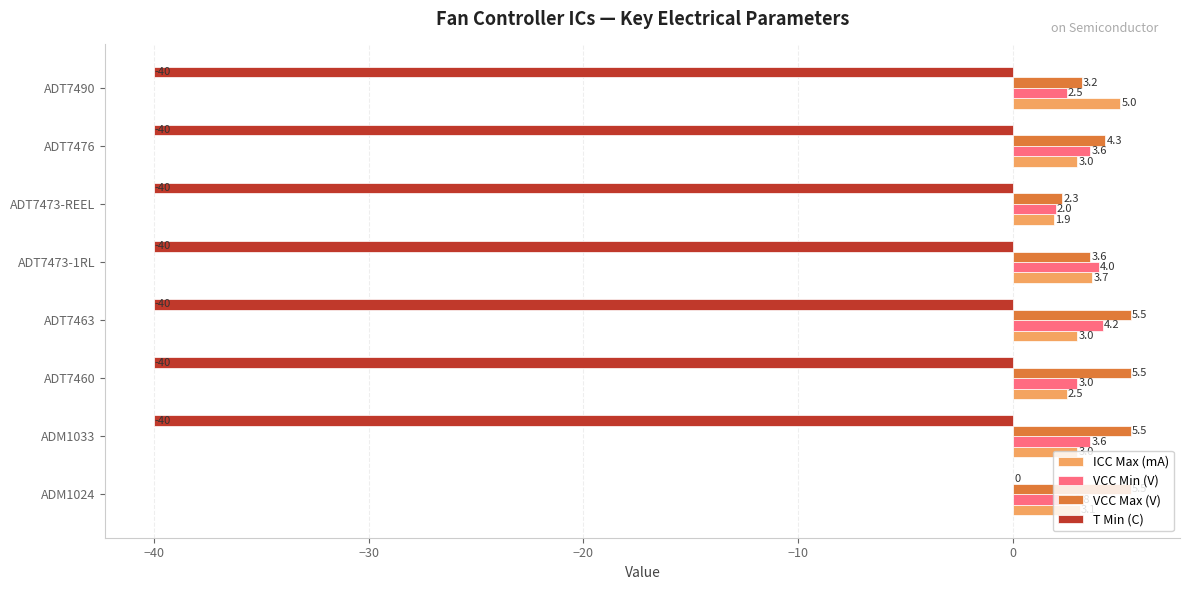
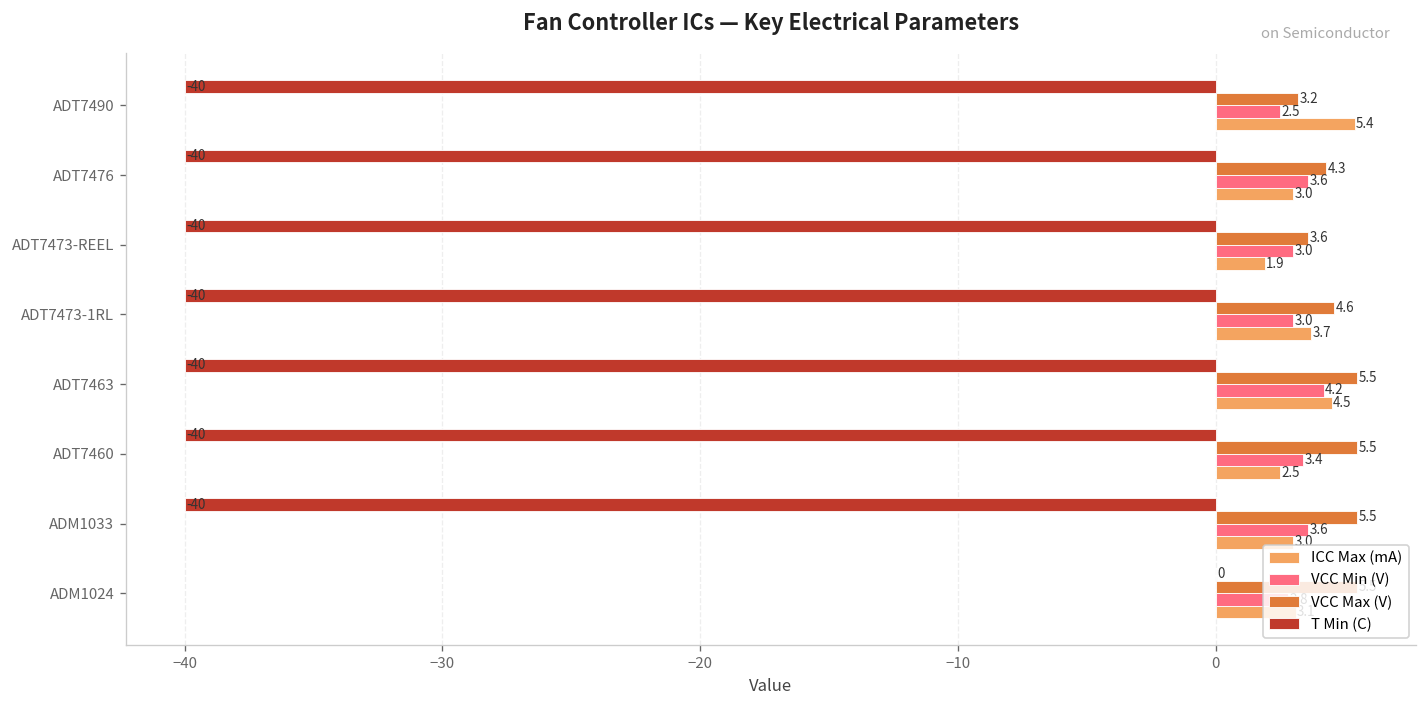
  {
    "ICC Max (mA)": {
-     "ADT7490": 5.0,
+     "ADT7490": 5.4,
      "ADT7476": 3.0,
      "ADT7473-REEL": 1.9,
      "ADT7473-1RL": 3.7,
-     "ADT7463": 3.0,
+     "ADT7463": 4.5,
      "ADT7460": 2.5
    },
    "VCC Min (V)": {
      "ADT7490": 2.5,
      "ADT7476": 3.6,
-     "ADT7473-REEL": 2.0,
-     "ADT7473-1RL": 4.0,
+     "ADT7473-REEL": 3.0,
+     "ADT7473-1RL": 3.0,
      "ADT7463": 4.2,
-     "ADT7460": 3.0,
+     "ADT7460": 3.4,
      "ADM1033": 3.6
    },
    "VCC Max (V)": {
      "ADT7490": 3.2,
      "ADT7476": 4.3,
-     "ADT7473-REEL": 2.3,
-     "ADT7473-1RL": 3.6,
+     "ADT7473-REEL": 3.6,
+     "ADT7473-1RL": 4.6,
      "ADT7463": 5.5,
      "ADT7460": 5.5,
      "ADM1033": 5.5
    },
    "T Min (C)": {
      "ADT7490": -40,
      "ADT7476": -40,
      "ADT7473-REEL": -40,
      "ADT7473-1RL": -40,
      "ADT7463": -40,
      "ADT7460": -40,
      "ADM1033": -40,
      "ADM1024": 0
    }
  }
